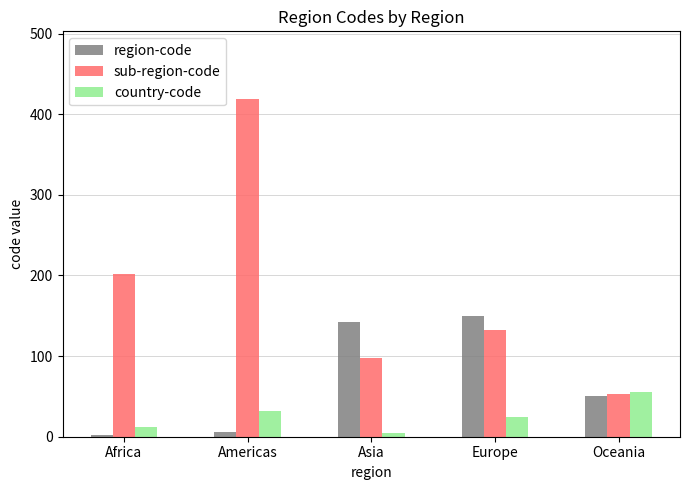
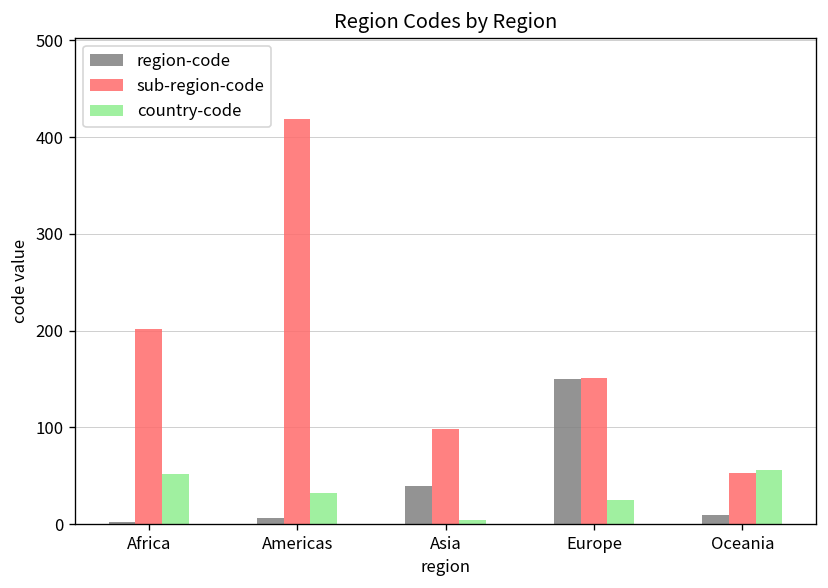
  {
    "region-code": {
      "Americas": 10,
-     "Asia": 140,
+     "Asia": 40,
      "Europe": 150,
-     "Oceania": 50
+     "Oceania": 10
    },
    "sub-region-code": {
      "Africa": 200,
      "Americas": 420,
      "Asia": 100,
-     "Europe": 130,
+     "Europe": 150,
      "Oceania": 50
    },
    "country-code": {
-     "Africa": 10,
+     "Africa": 50,
      "Americas": 30,
      "Asia": 0,
      "Europe": 30,
      "Oceania": 60
    }
  }
